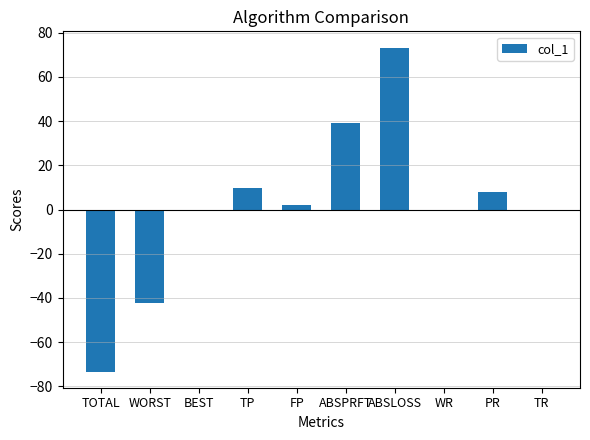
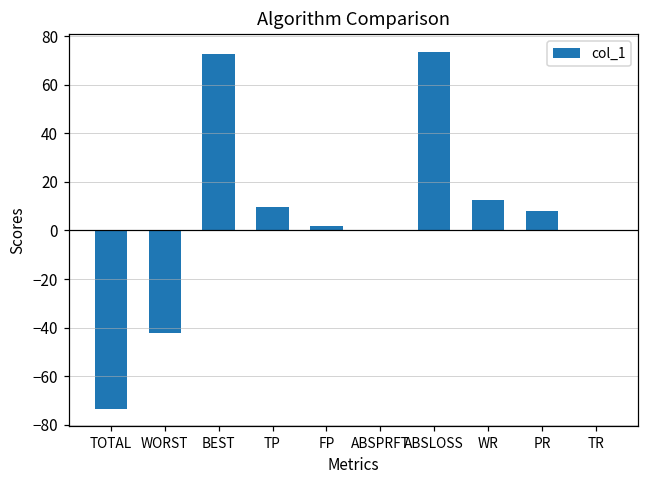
  {
    "TOTAL": -73,
    "WORST": -42,
-   "BEST": 0,
+   "BEST": 73,
    "TP": 10,
    "FP": 2,
-   "ABSPRFT": 39,
+   "ABSPRFT": 0,
    "ABSLOSS": 73,
-   "WR": 0,
+   "WR": 13,
    "PR": 8,
    "TR": 0
  }
